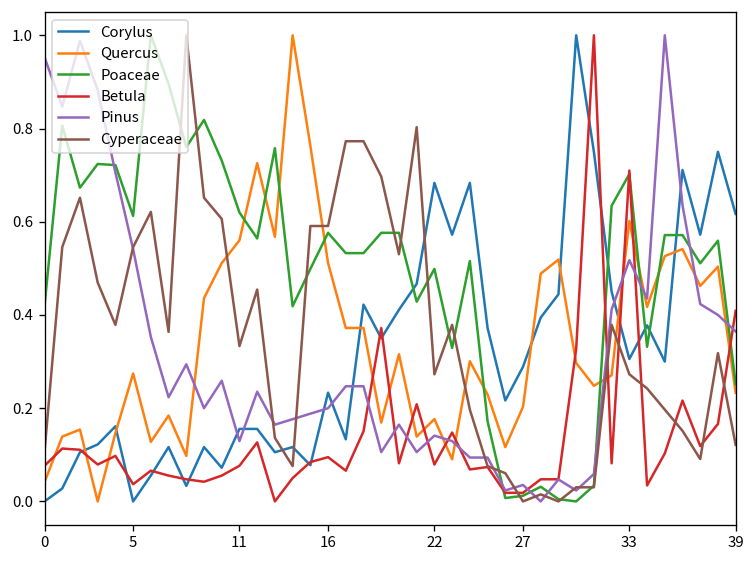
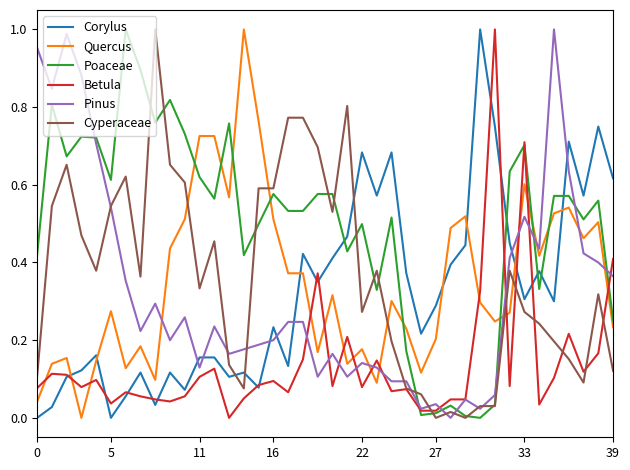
  {
    "Corylus": {
      "0": 0.00,
      "5": 0.00,
      "11": 0.16,
      "16": 0.23,
      "22": 0.68,
      "27": 0.29,
      "33": 0.31,
      "39": 0.62
    },
    "Quercus": {
      "0": 0.04,
      "5": 0.27,
-     "11": 0.56,
+     "11": 0.73,
      "16": 0.51,
      "22": 0.18,
      "27": 0.20,
      "33": 0.60,
      "39": 0.23
    },
    "Poaceae": {
      "0": 0.42,
      "5": 0.61,
      "11": 0.62,
      "16": 0.58,
      "22": 0.50,
      "33": 0.70,
      "39": 0.25
    },
    "Betula": {
      "0": 0.08,
      "5": 0.04,
-     "11": 0.08,
+     "11": 0.11,
      "16": 0.09,
      "22": 0.08,
      "33": 0.71,
      "39": 0.41
    },
    "Pinus": {
      "0": 0.95,
      "11": 0.13,
      "16": 0.20,
      "22": 0.14,
      "27": 0.04,
      "33": 0.52,
      "39": 0.36
    },
    "Cyperaceae": {
      "0": 0.11,
      "11": 0.33,
      "16": 0.59,
      "22": 0.27,
      "27": 0.00,
      "33": 0.27,
      "39": 0.12
    }
  }
